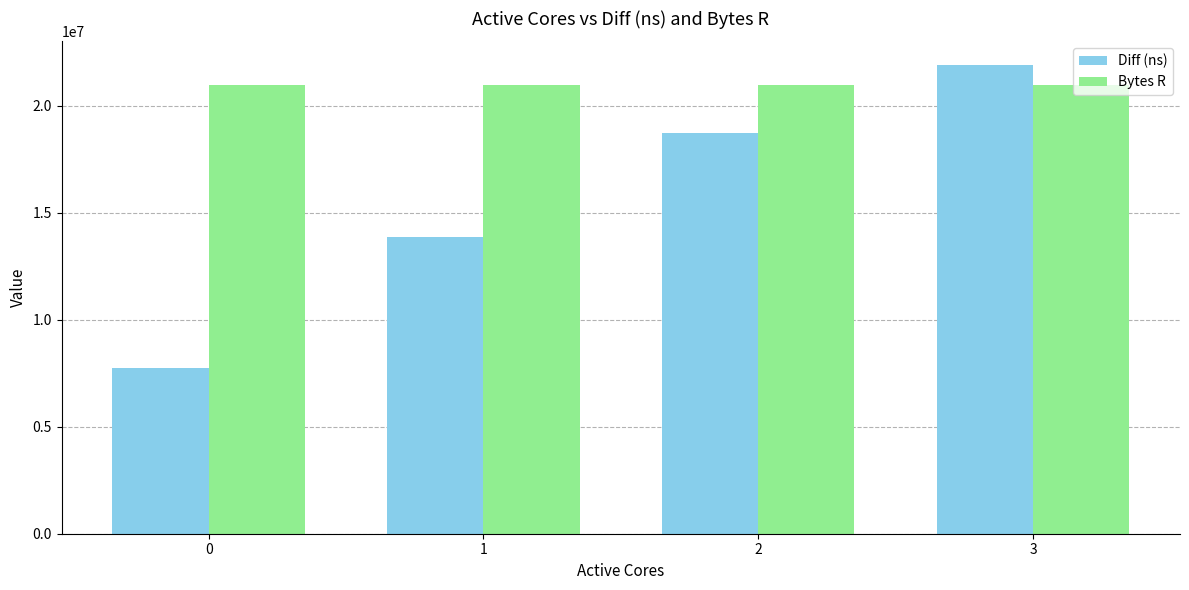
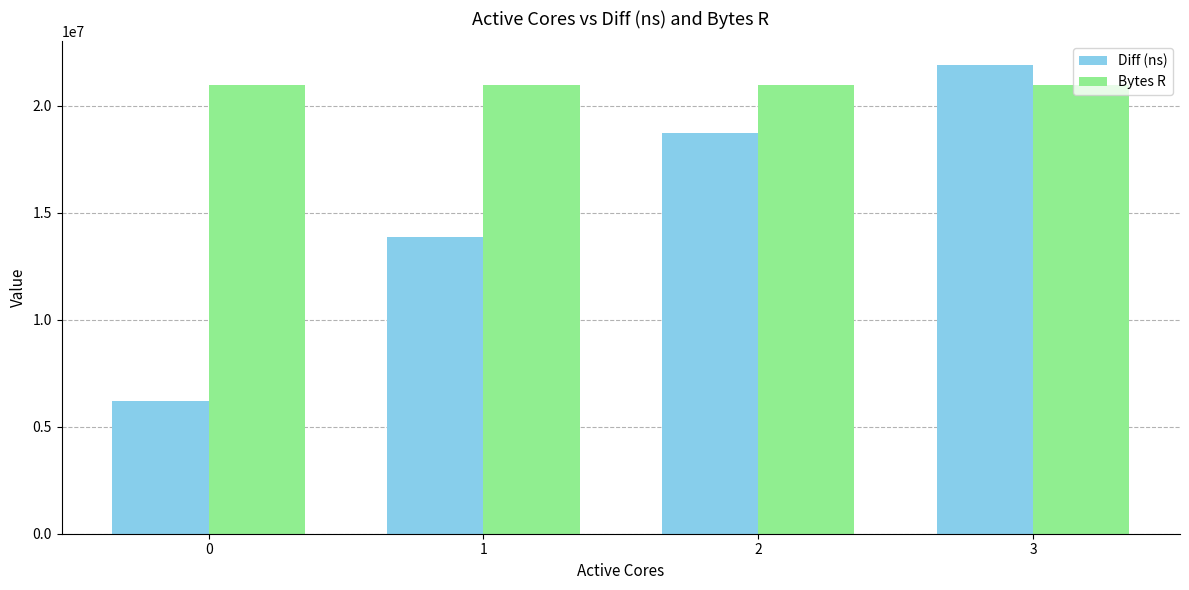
  {
    "Diff (ns)": {
-     "0": 7800000,
+     "0": 6200000,
      "1": 13800000,
      "2": 18700000,
      "3": 21900000
    },
    "Bytes R": {
      "0": 21000000,
      "1": 21000000,
      "2": 21000000
    }
  }
